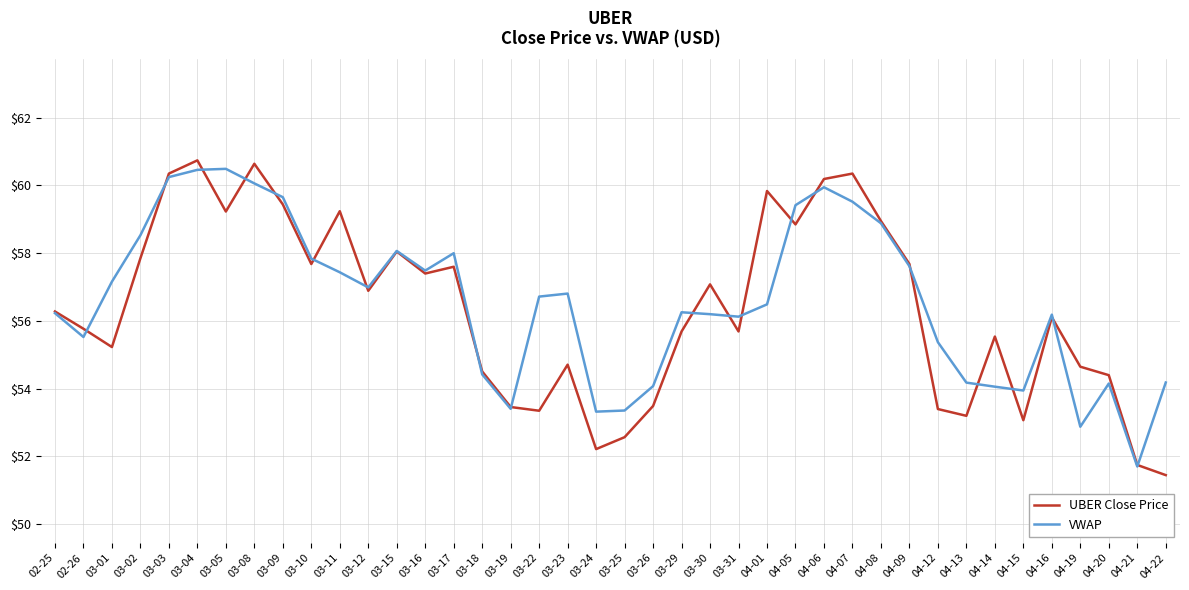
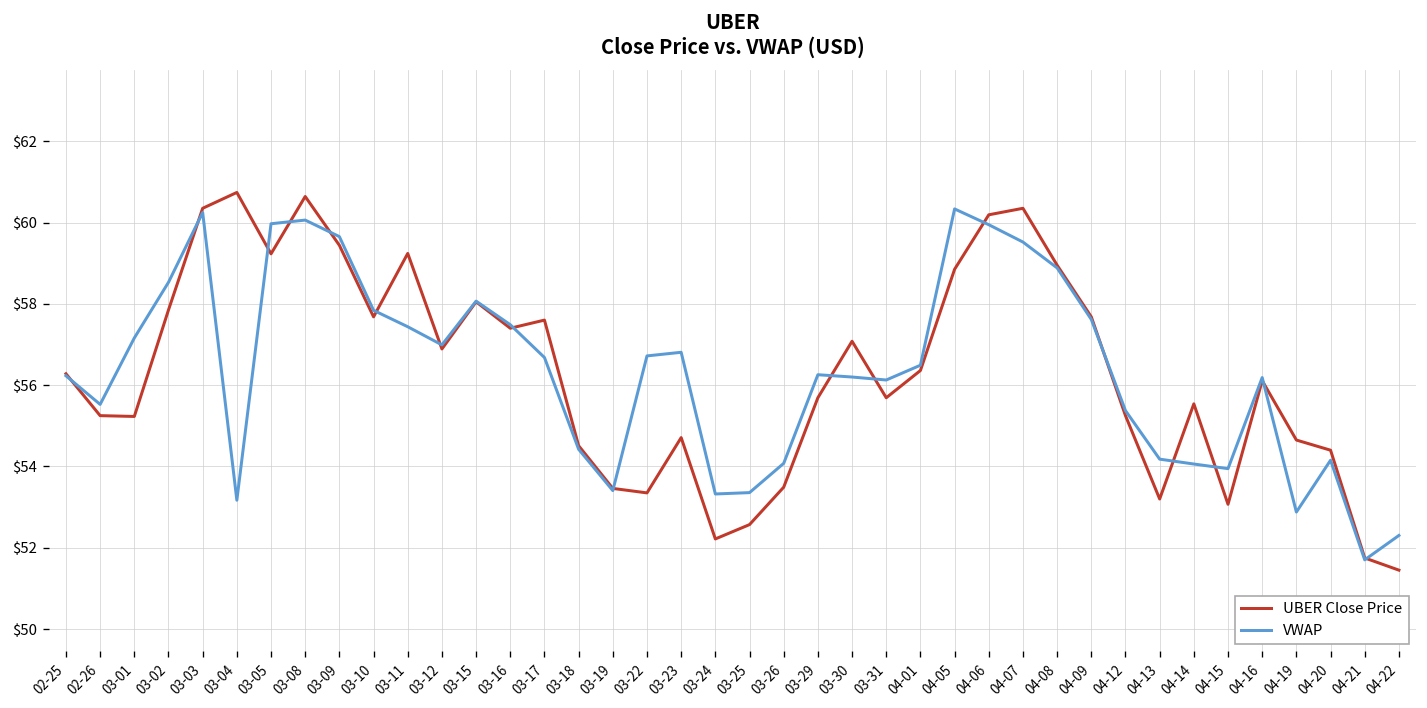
  {
    "UBER Close Price": {
-     "02-26": "$55.8",
+     "02-26": "$55.3",
      "03-01": "$55.2",
      "03-02": "$57.9",
      "03-03": "$60.4",
      "03-04": "$60.7",
      "03-05": "$59.2",
      "03-08": "$60.6",
      "03-09": "$59.4",
      "03-10": "$57.7",
      "03-11": "$59.2",
      "03-12": "$56.9",
      "03-16": "$57.4",
      "03-17": "$57.6",
      "03-18": "$54.5",
      "03-22": "$53.3",
      "03-23": "$54.7",
      "03-24": "$52.2",
      "03-25": "$52.6",
      "03-26": "$53.5",
      "03-29": "$55.7",
      "03-30": "$57.1",
      "03-31": "$55.7",
-     "04-01": "$59.8",
+     "04-01": "$56.4",
      "04-05": "$58.8",
      "04-06": "$60.2",
      "04-07": "$60.3",
-     "04-12": "$53.4",
+     "04-12": "$55.3",
      "04-13": "$53.2",
      "04-14": "$55.5",
      "04-15": "$53.1",
      "04-16": "$56.1",
      "04-19": "$54.7",
      "04-20": "$54.4",
      "04-22": "$51.5"
    },
    "VWAP": {
      "02-26": "$55.5",
      "03-01": "$57.2",
      "03-02": "$58.5",
      "03-03": "$60.2",
-     "03-04": "$60.5",
-     "03-05": "$60.5",
+     "03-04": "$53.2",
+     "03-05": "$60.0",
      "03-08": "$60.1",
      "03-09": "$59.7",
      "03-10": "$57.8",
      "03-11": "$57.4",
      "03-12": "$57.0",
      "03-16": "$57.5",
-     "03-17": "$58.0",
+     "03-17": "$56.7",
      "03-18": "$54.4",
      "03-22": "$56.7",
      "03-23": "$56.8",
      "03-24": "$53.3",
      "03-25": "$53.4",
      "03-26": "$54.1",
      "03-29": "$56.3",
      "03-30": "$56.2",
      "03-31": "$56.1",
      "04-01": "$56.5",
-     "04-05": "$59.4",
+     "04-05": "$60.3",
      "04-06": "$59.9",
      "04-07": "$59.5",
      "04-12": "$55.4",
      "04-13": "$54.2",
      "04-14": "$54.1",
      "04-15": "$53.9",
      "04-16": "$56.2",
      "04-19": "$52.9",
      "04-20": "$54.2",
-     "04-22": "$54.2"
+     "04-22": "$52.3"
    }
  }
